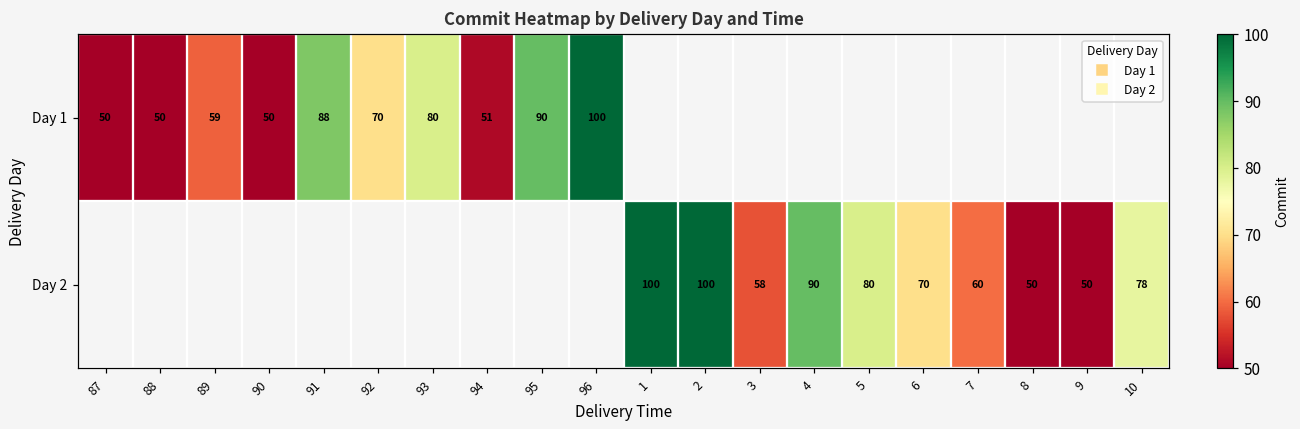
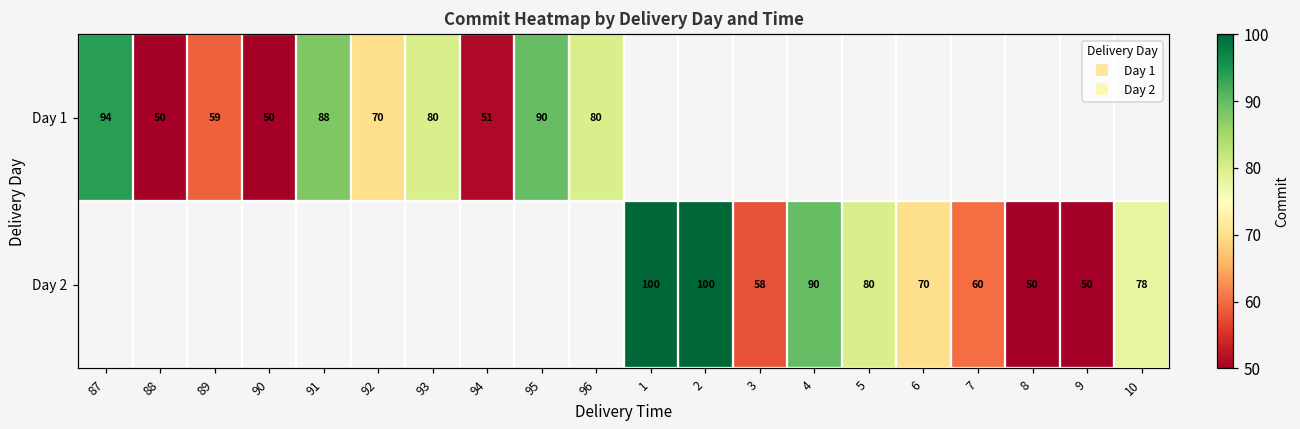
  {
    "Day 1": {
-     "87": 50,
+     "87": 94,
      "88": 50,
      "89": 59,
      "90": 50,
      "91": 88,
      "92": 70,
      "93": 80,
      "94": 51,
      "95": 90,
-     "96": 100
+     "96": 80
    },
    "Day 2": {
      "1": 100,
      "2": 100,
      "3": 58,
      "4": 90,
      "5": 80,
      "6": 70,
      "7": 60,
      "8": 50,
      "9": 50,
      "10": 78
    }
  }
